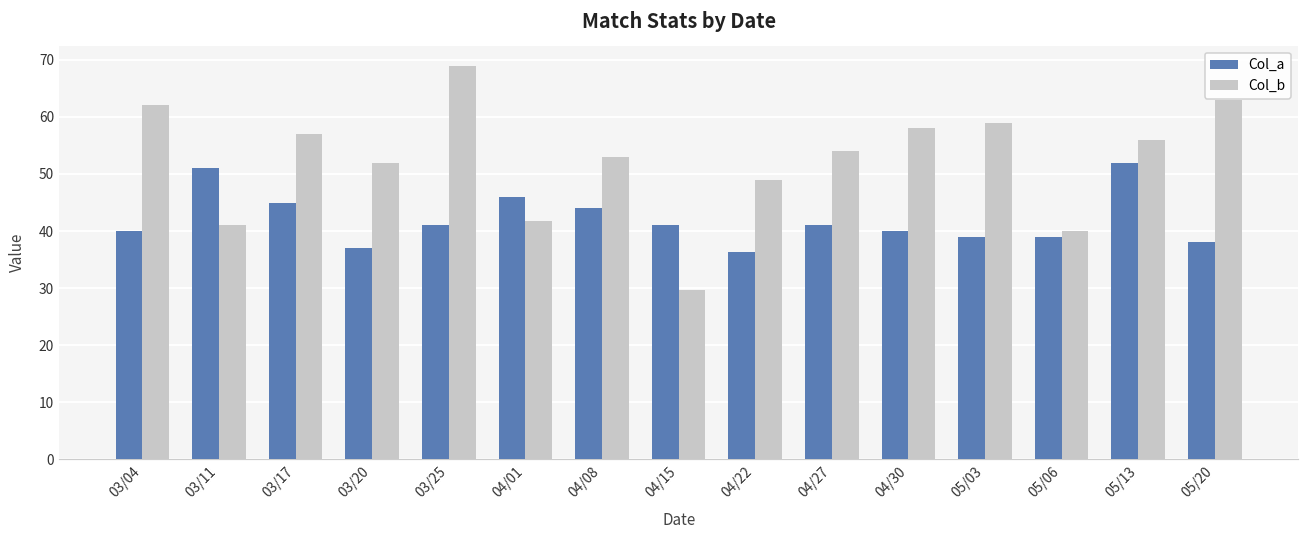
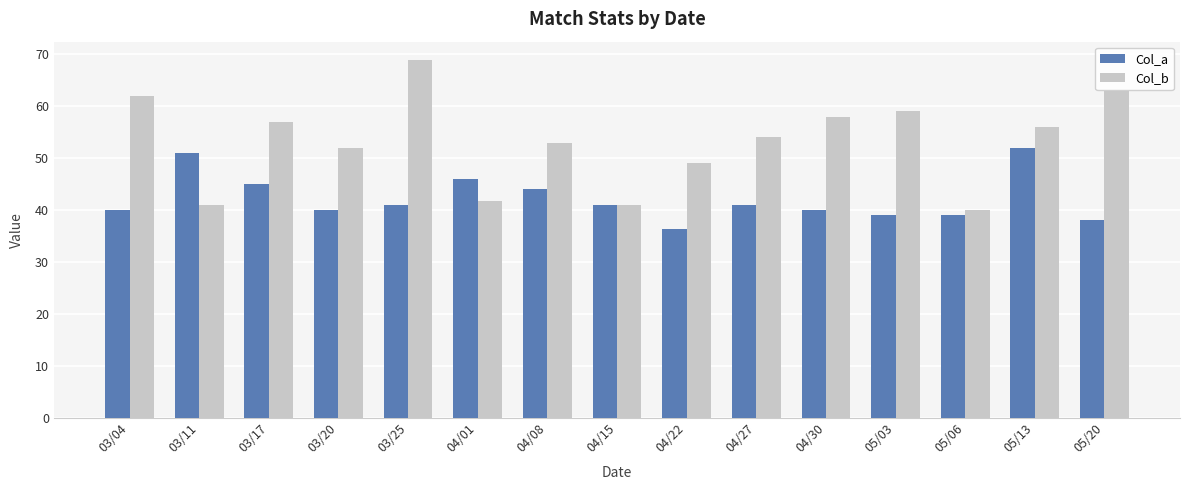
  {
    "Col_a": {
      "03/04": 40,
      "03/11": 51,
      "03/17": 45,
-     "03/20": 37,
+     "03/20": 40,
      "03/25": 41,
      "04/01": 46,
      "04/08": 44,
      "04/15": 41,
      "04/22": 36,
      "04/27": 41,
      "04/30": 40,
      "05/03": 39,
      "05/06": 39,
      "05/13": 52,
      "05/20": 38
    },
    "Col_b": {
      "03/04": 62,
      "03/11": 41,
      "03/17": 57,
      "03/20": 52,
      "03/25": 69,
      "04/01": 42,
      "04/08": 53,
-     "04/15": 30,
+     "04/15": 41,
      "04/22": 49,
      "04/27": 54,
      "04/30": 58,
      "05/03": 59,
      "05/06": 40,
      "05/13": 56,
      "05/20": 63
    }
  }
